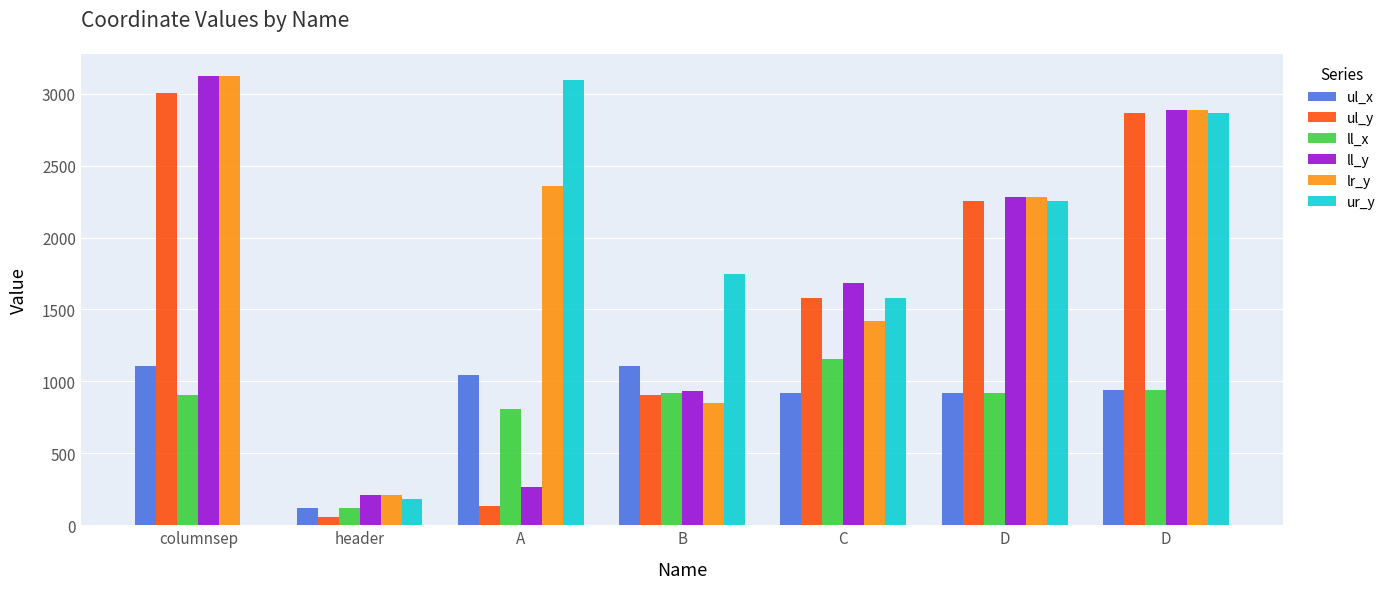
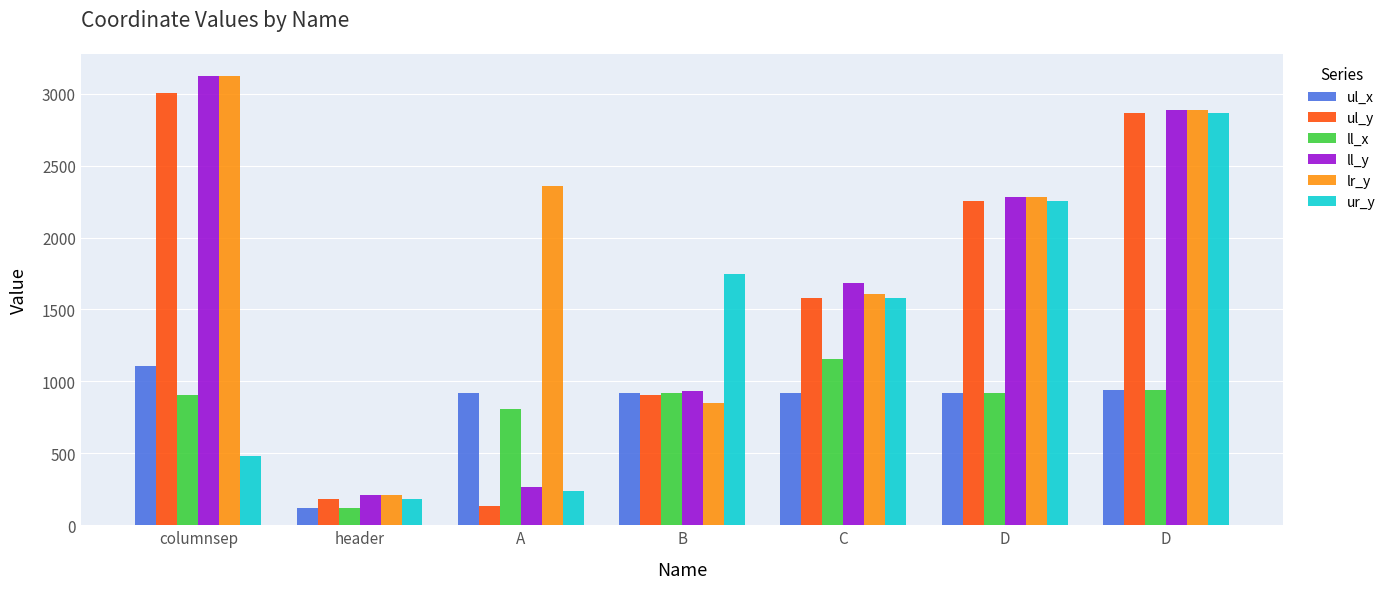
  {
    "ul_x": {
      "columnsep": 1110,
      "header": 120,
-     "A": 1040,
-     "B": 1100,
+     "A": 920,
+     "B": 920,
      "C": 920
    },
    "ul_y": {
      "columnsep": 3000,
-     "header": 60,
+     "header": 180,
      "A": 140,
      "B": 910,
      "C": 1580
    },
    "ll_x": {
      "columnsep": 900,
      "header": 120,
      "A": 810,
      "B": 920,
      "C": 1160
    },
    "ll_y": {
      "columnsep": 3120,
      "header": 210,
      "A": 270,
      "B": 930,
      "C": 1690
    },
    "lr_y": {
      "columnsep": 3120,
      "header": 210,
      "A": 2360,
      "B": 850,
-     "C": 1420
+     "C": 1610
    },
    "ur_y": {
-     "columnsep": 0,
+     "columnsep": 480,
      "header": 180,
-     "A": 3100,
+     "A": 240,
      "B": 1750,
      "C": 1580
    }
  }
